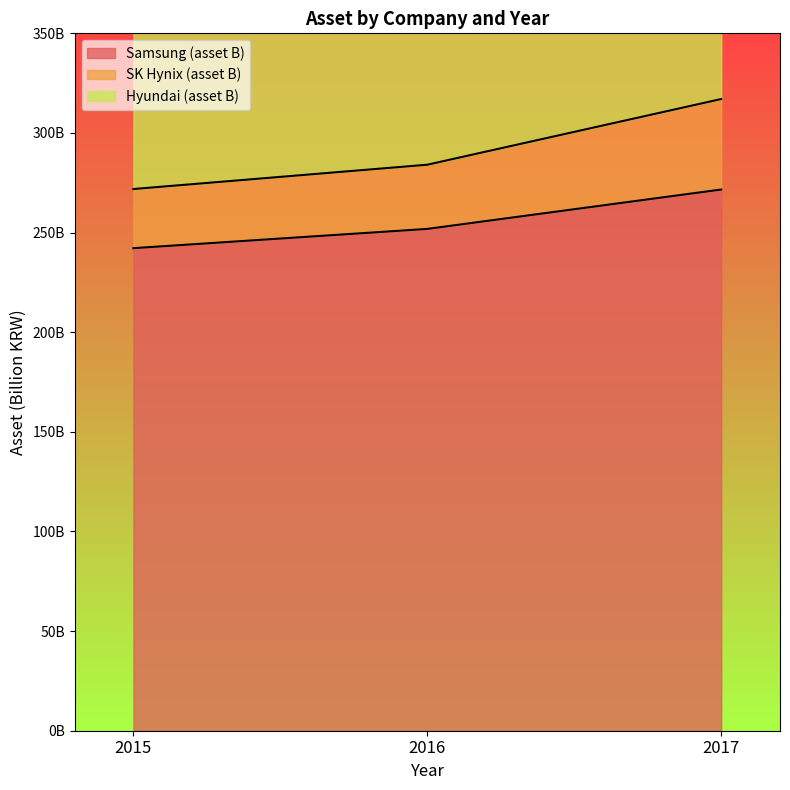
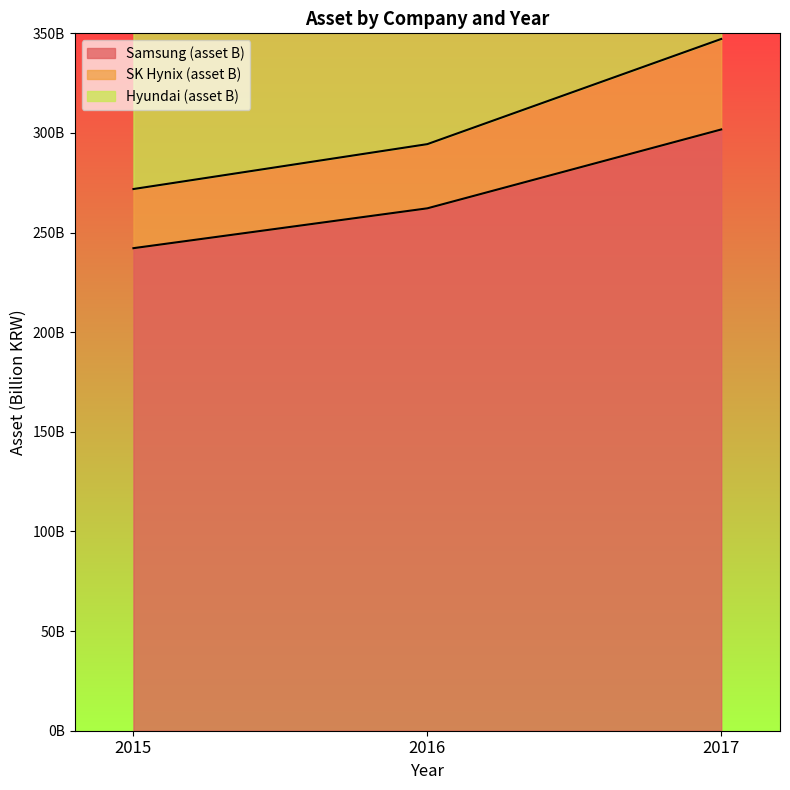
  {
    "Samsung (asset B)": {
      "2015": 242000000000,
-     "2016": 252000000000,
-     "2017": 272000000000
+     "2016": 262000000000,
+     "2017": 302000000000
    },
    "SK Hynix (asset B)": {
      "2015": 30000000000,
      "2016": 32000000000,
      "2017": 45000000000
    }
  }
